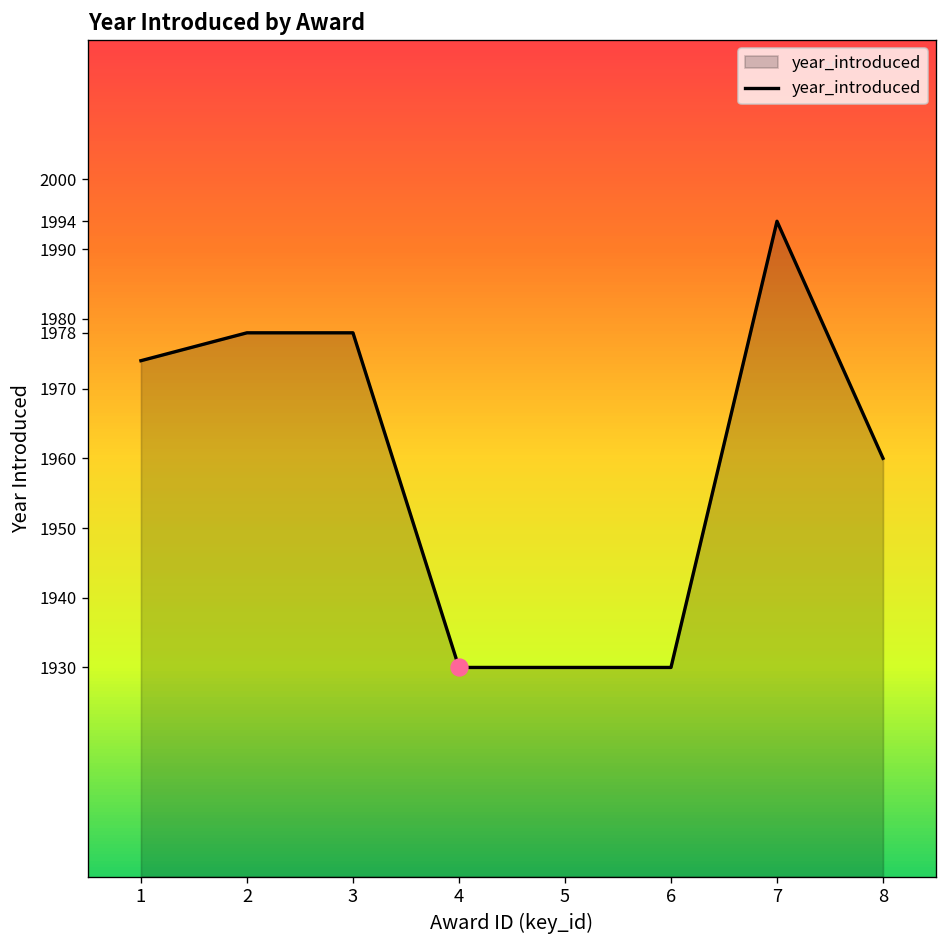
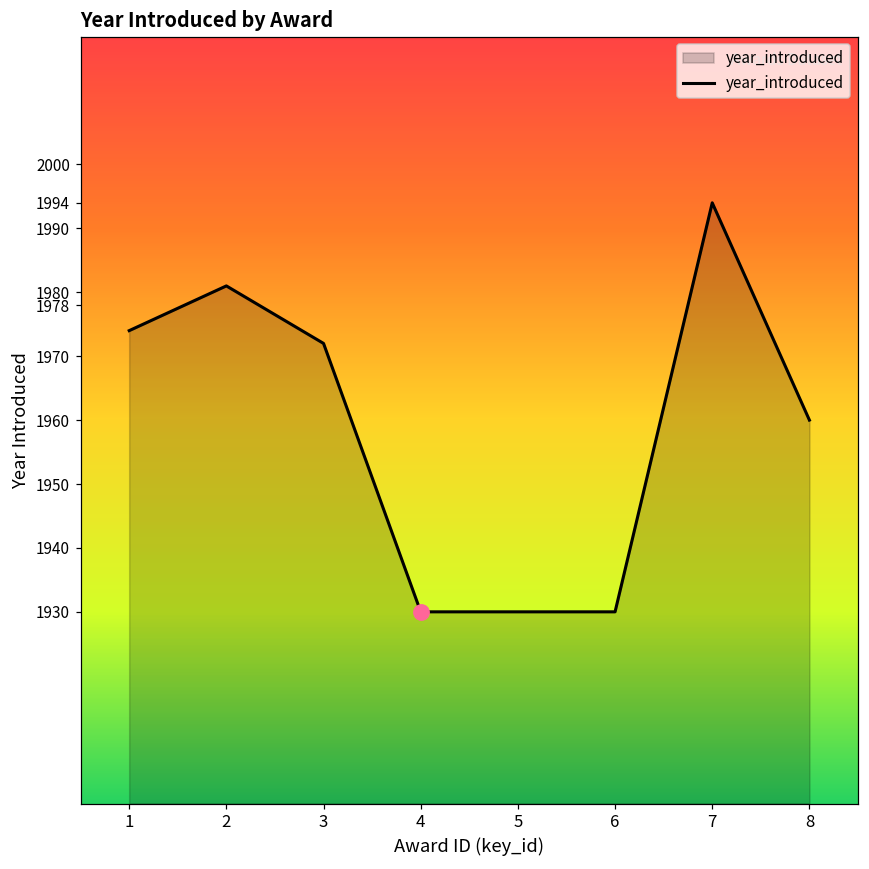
  {
    "year_introduced": {
      "1": 1974,
-     "2": 1978,
-     "3": 1978,
+     "2": 1981,
+     "3": 1972,
      "5": 1930,
      "6": 1930,
      "7": 1994,
      "8": 1960
    }
  }
